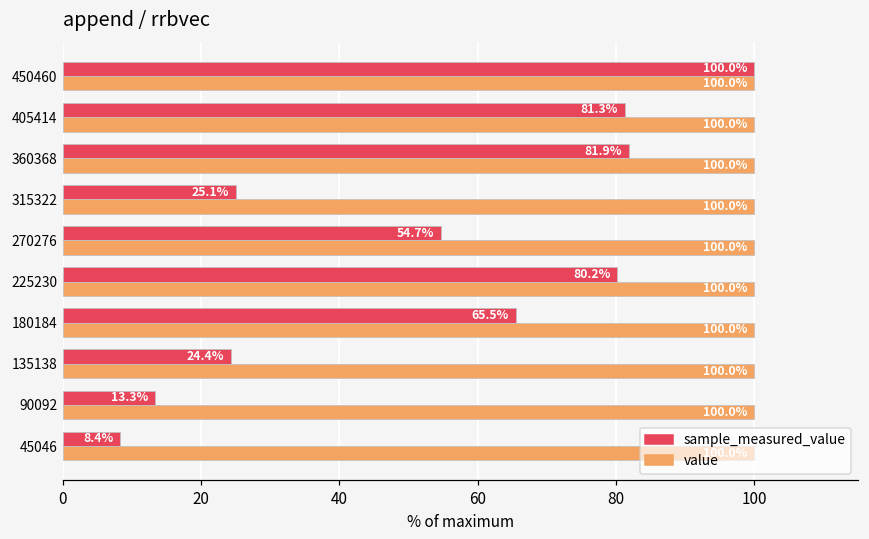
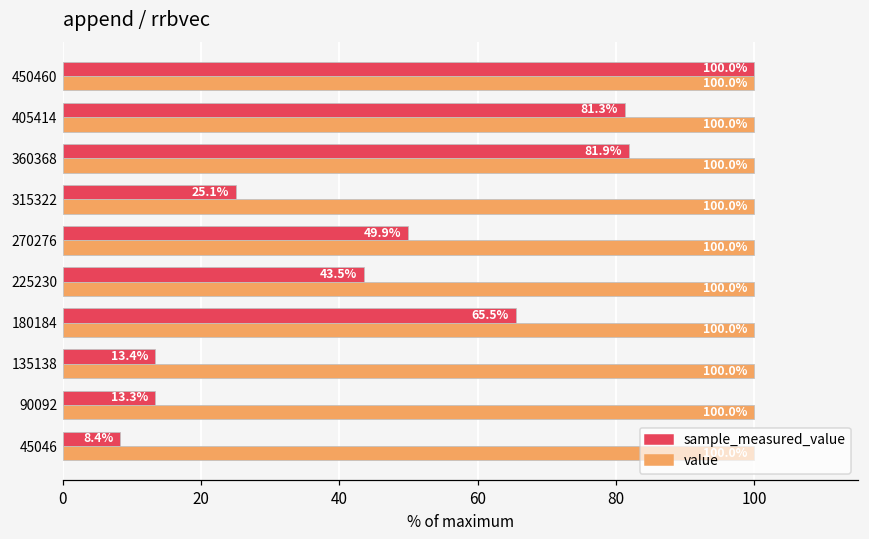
  {
    "sample_measured_value": {
      "450460": "100.0%",
      "405414": "81.3%",
      "360368": "81.9%",
      "315322": "25.1%",
-     "270276": "54.7%",
-     "225230": "80.2%",
+     "270276": "49.9%",
+     "225230": "43.5%",
      "180184": "65.5%",
-     "135138": "24.4%",
+     "135138": "13.4%",
      "90092": "13.3%",
      "45046": "8.4%"
    },
    "value": {
      "450460": "100.0%",
      "405414": "100.0%",
      "360368": "100.0%",
      "315322": "100.0%",
      "270276": "100.0%",
      "225230": "100.0%",
      "180184": "100.0%",
      "135138": "100.0%",
      "90092": "100.0%"
    }
  }
